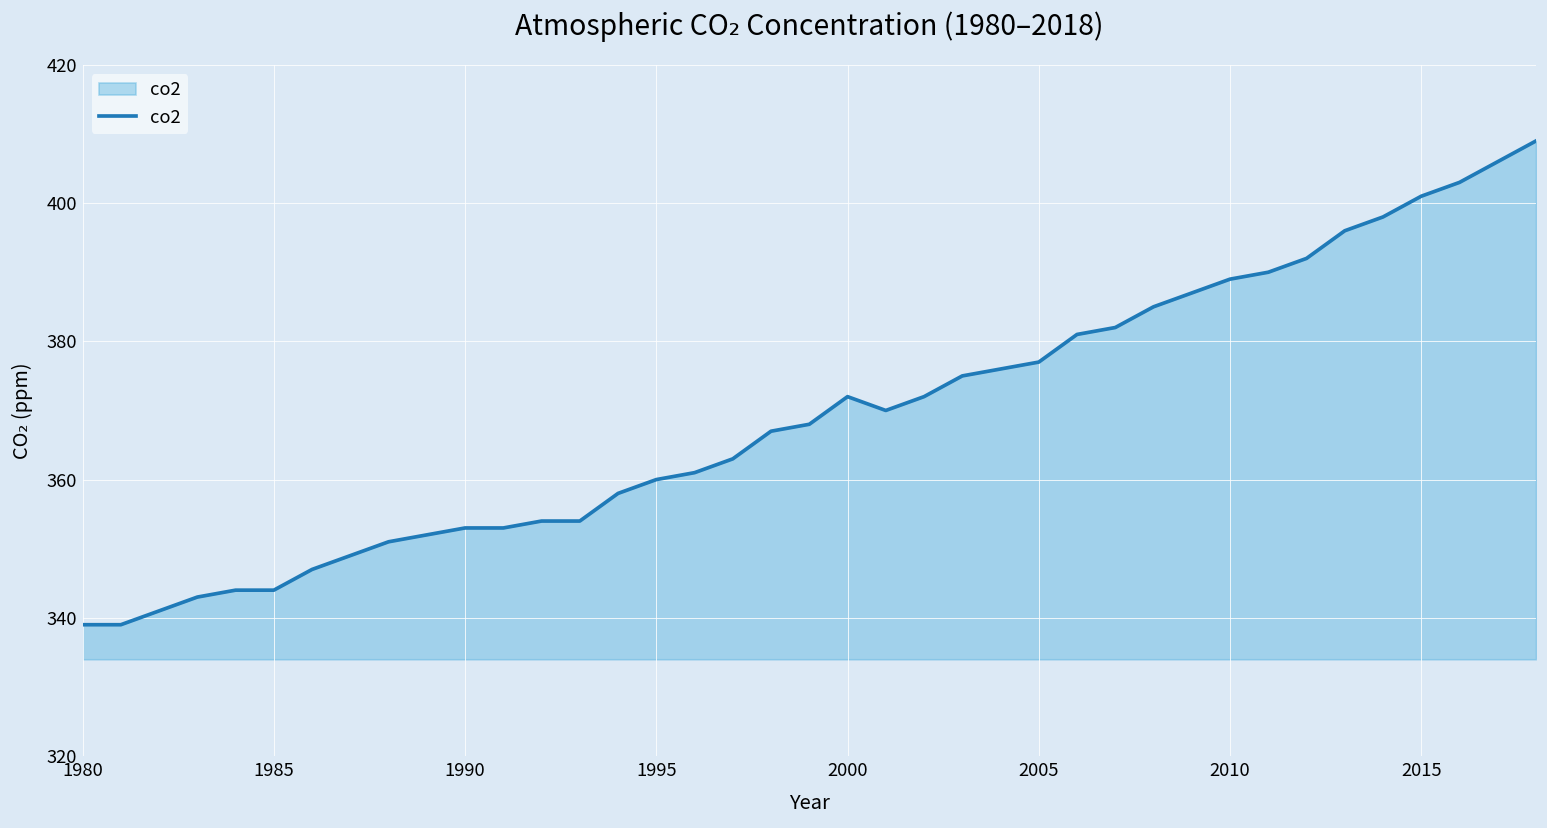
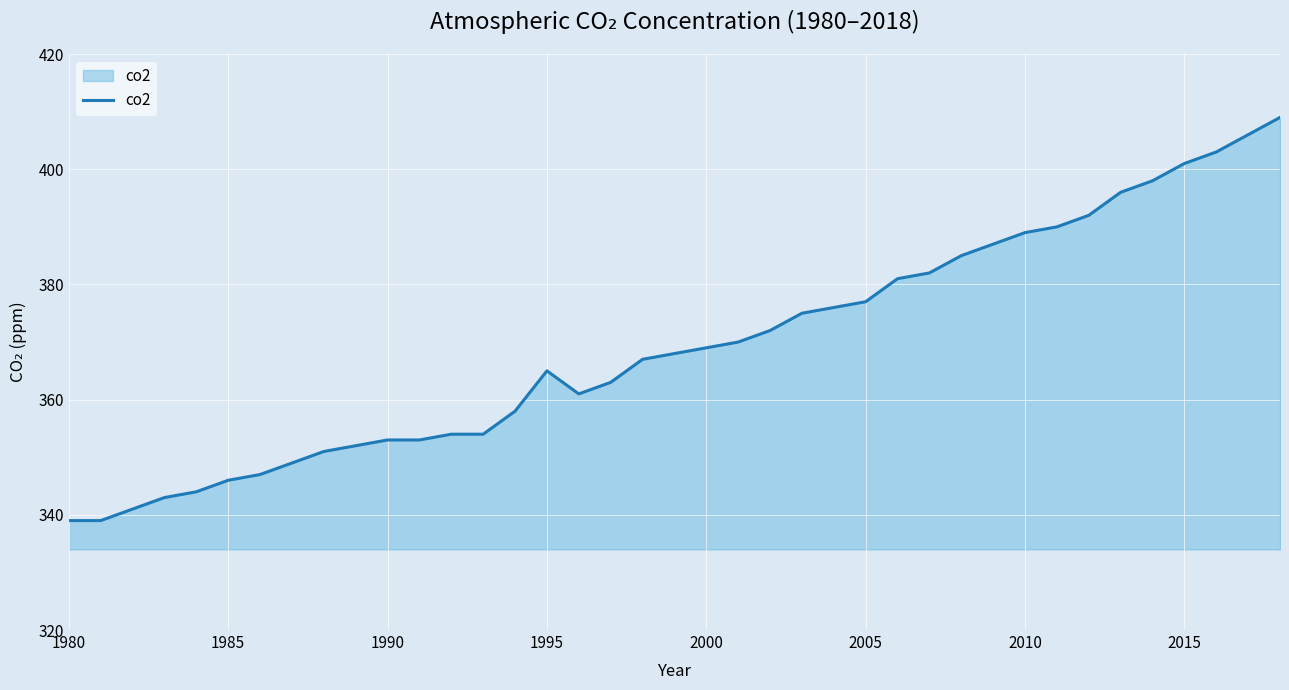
  {
    "1980": 339,
-   "1985": 344,
+   "1985": 346,
    "1990": 353,
-   "1995": 360,
-   "2000": 372,
+   "1995": 365,
+   "2000": 369,
    "2005": 377,
    "2010": 389,
    "2015": 401
  }
